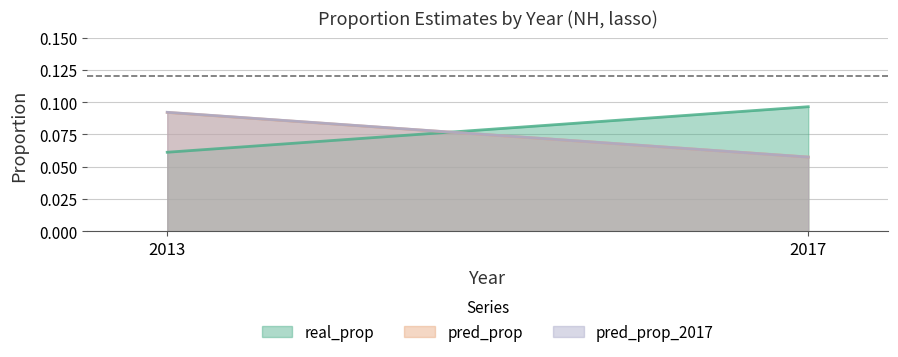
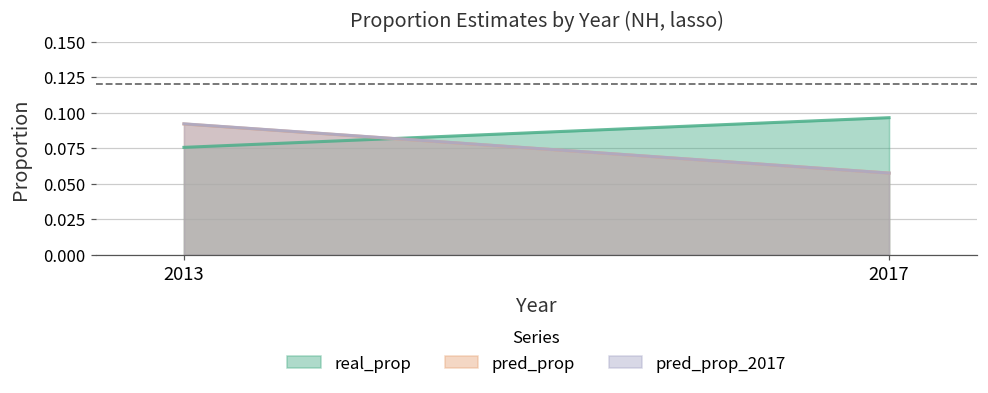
  {
    "real_prop": {
-     "2013": 0.061,
+     "2013": 0.076,
      "2017": 0.096
    },
    "pred_prop_2017": {
      "2013": 0.092,
      "2017": 0.057
    }
  }
